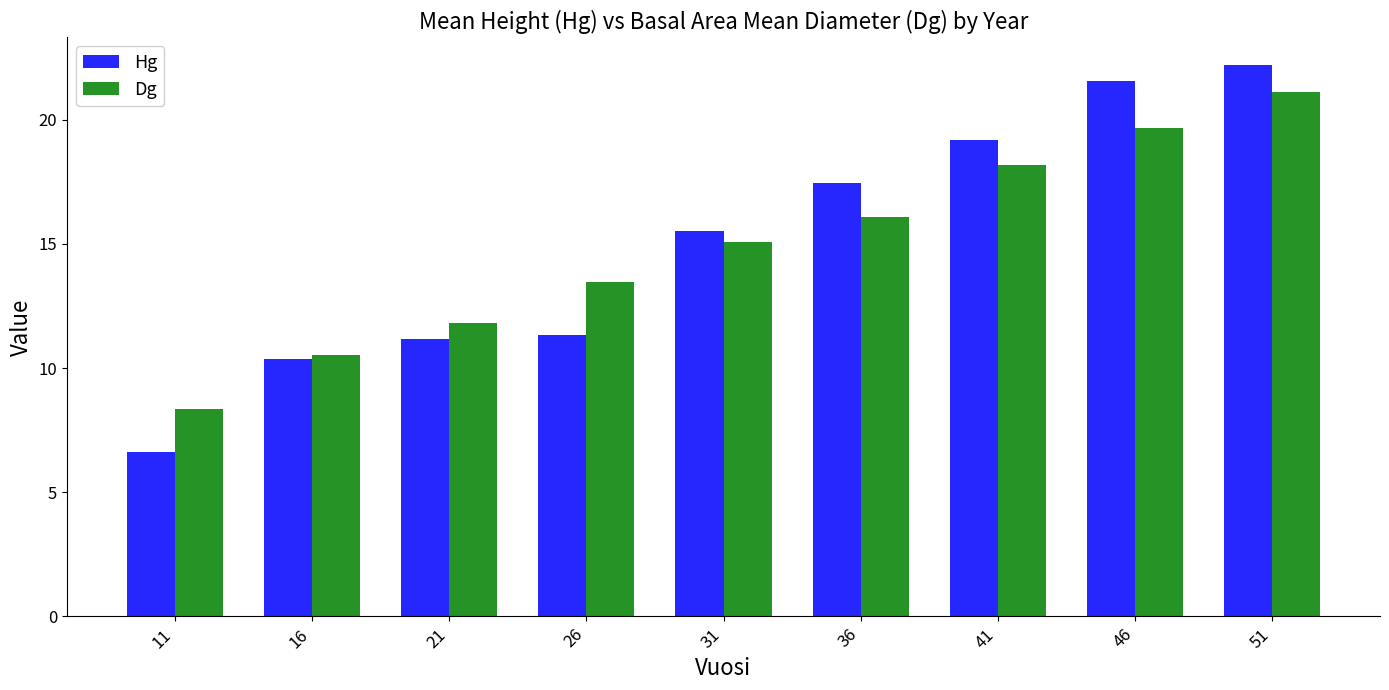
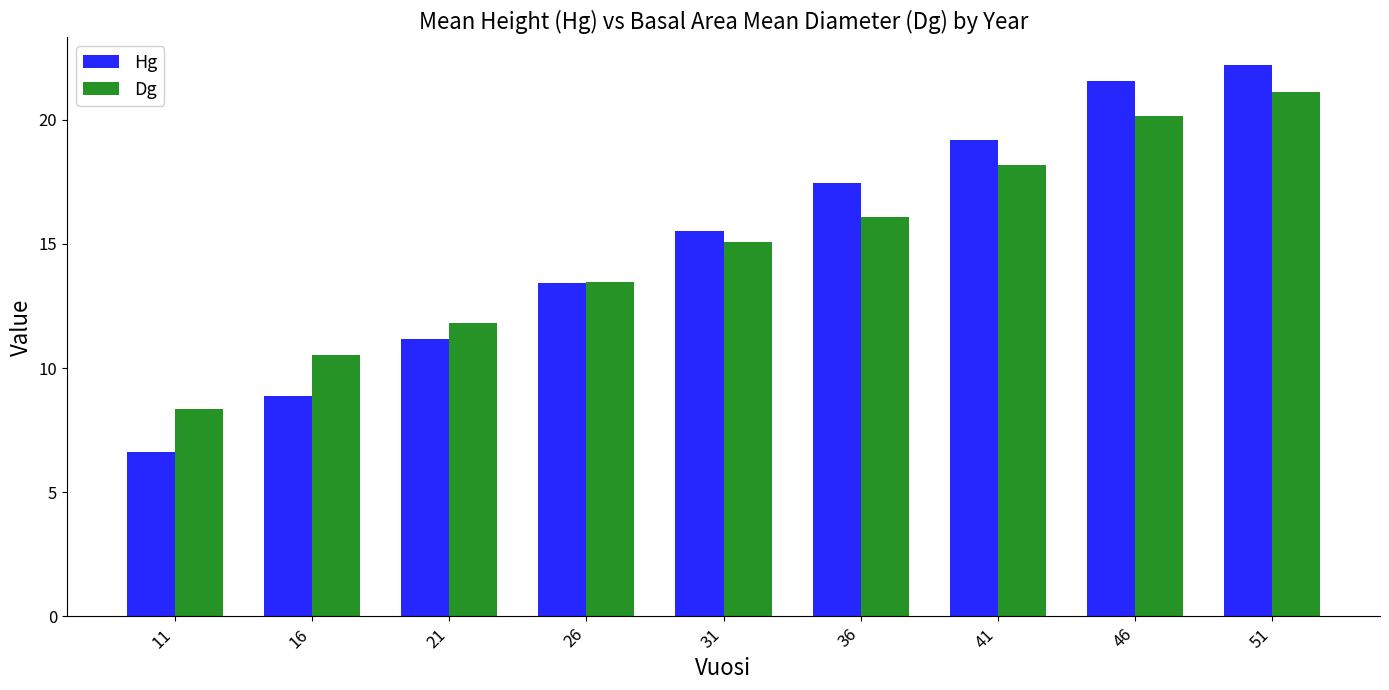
  {
    "Hg": {
      "11": 6.6,
-     "16": 10.4,
+     "16": 8.9,
      "21": 11.2,
-     "26": 11.3,
+     "26": 13.4,
      "31": 15.5,
      "36": 17.4,
      "41": 19.2,
      "46": 21.6,
      "51": 22.2
    },
    "Dg": {
      "11": 8.3,
      "16": 10.5,
      "21": 11.8,
      "26": 13.5,
      "31": 15.1,
      "36": 16.1,
      "41": 18.2,
-     "46": 19.6,
+     "46": 20.2,
      "51": 21.1
    }
  }
